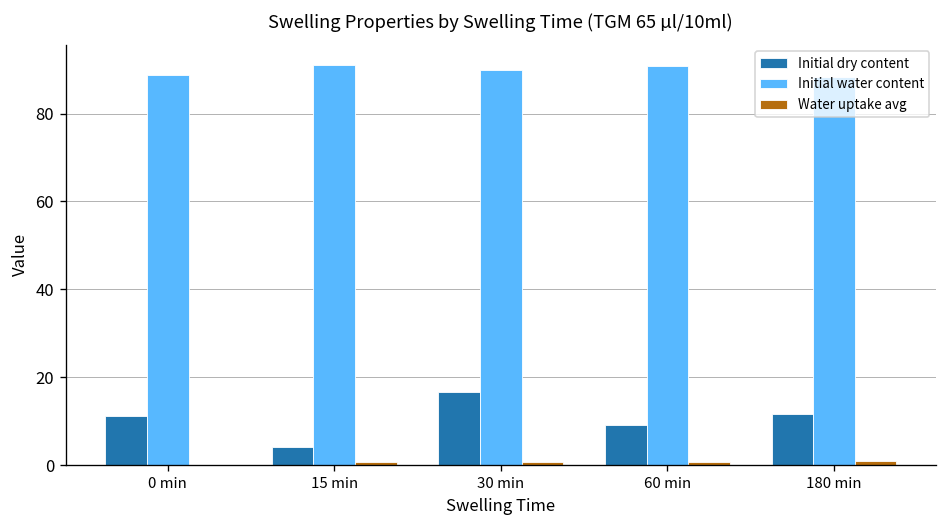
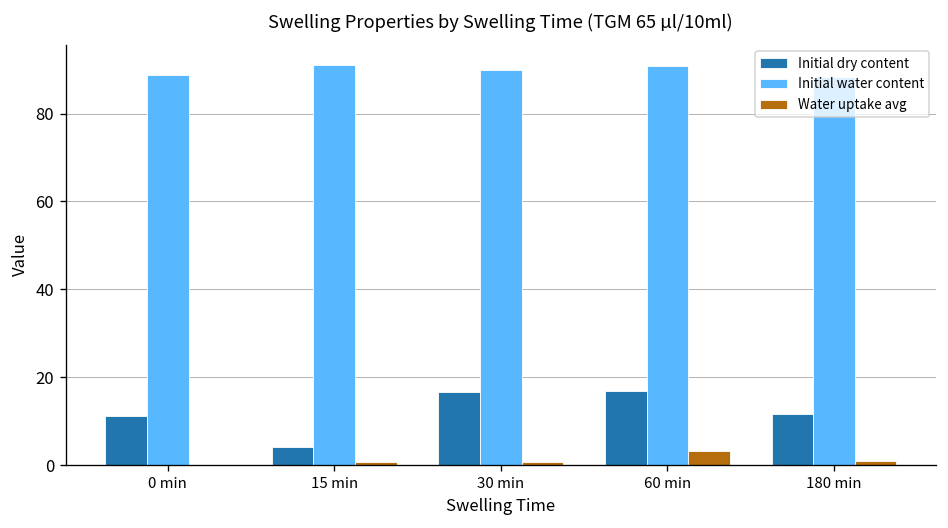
  {
    "Initial dry content": {
      "0 min": 11,
      "15 min": 4,
      "30 min": 17,
-     "60 min": 9,
+     "60 min": 17,
      "180 min": 12
    },
    "Initial water content": {
      "0 min": 89,
      "15 min": 91,
      "30 min": 90,
      "60 min": 91
    },
    "Water uptake avg": {
      "0 min": 0,
      "15 min": 1,
      "30 min": 1,
-     "60 min": 1,
+     "60 min": 3,
      "180 min": 1
    }
  }
